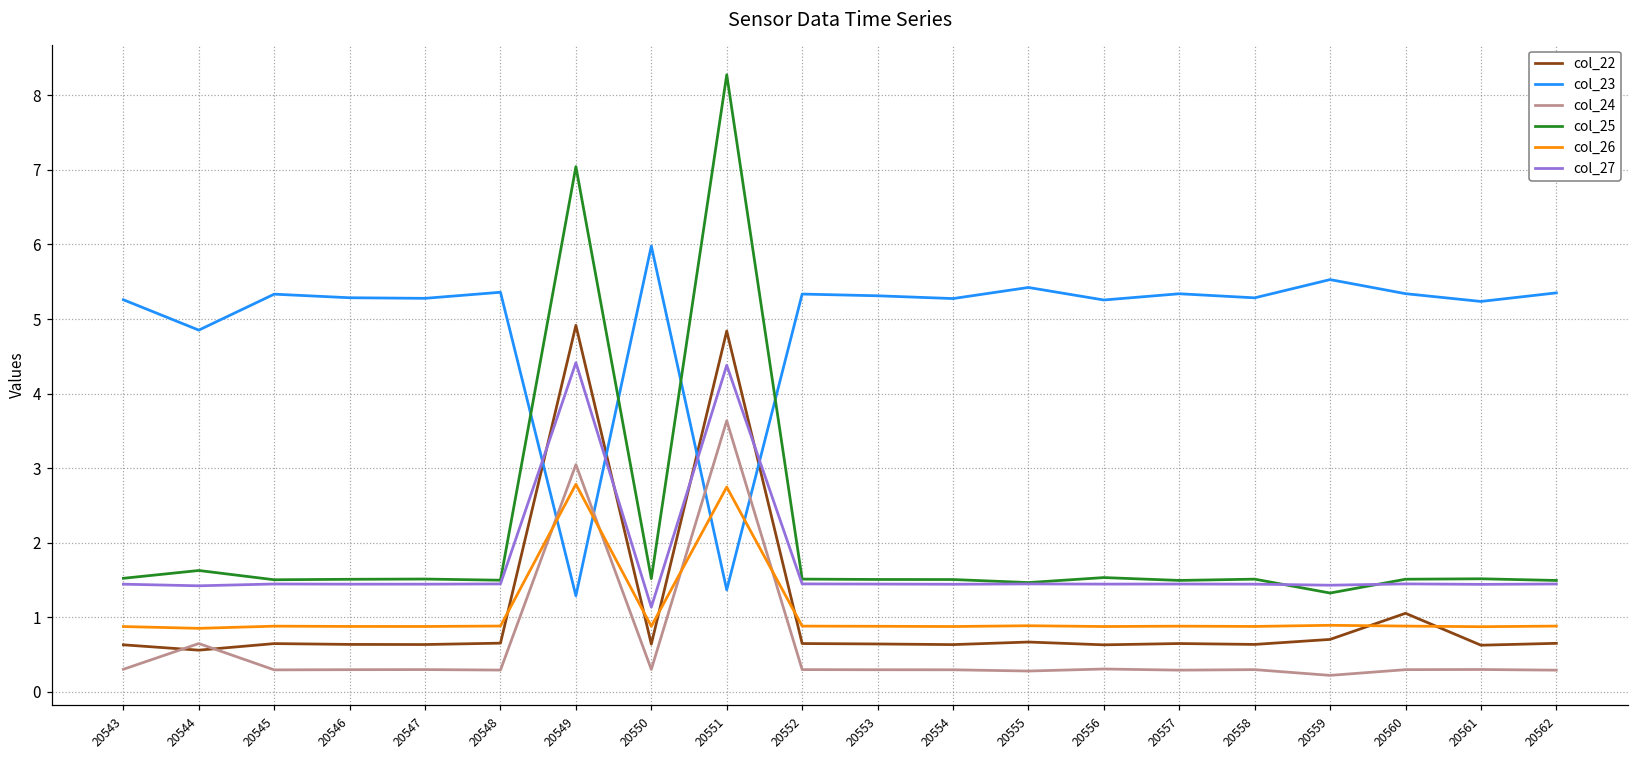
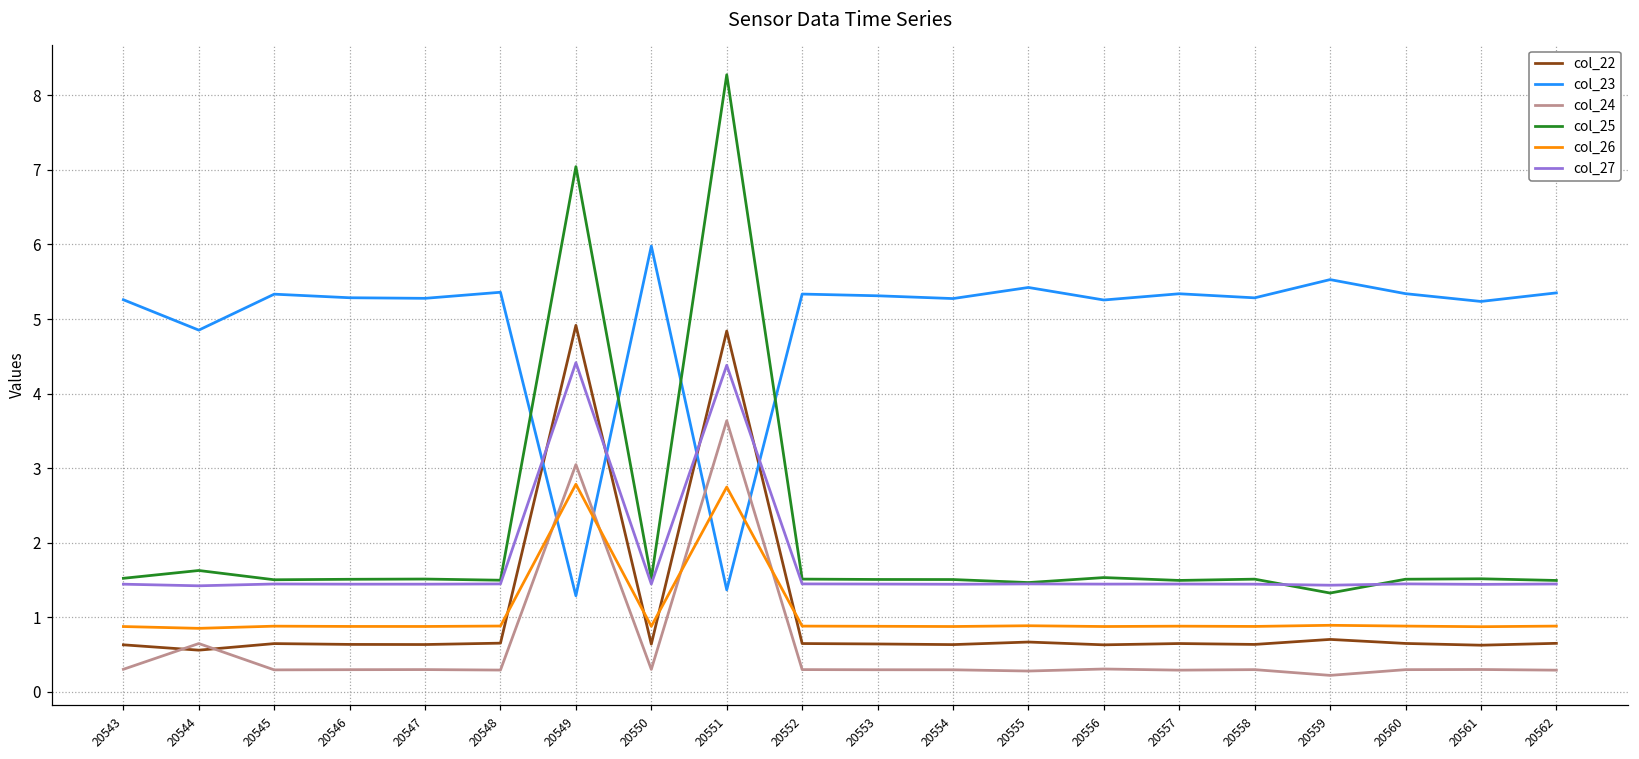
  {
    "col_22": {
      "20543": 0.6,
      "20544": 0.6,
      "20545": 0.6,
      "20546": 0.6,
      "20547": 0.6,
      "20548": 0.7,
      "20549": 4.9,
      "20550": 0.6,
      "20551": 4.8,
      "20552": 0.6,
      "20553": 0.6,
      "20554": 0.6,
      "20555": 0.7,
      "20556": 0.6,
      "20557": 0.6,
      "20558": 0.6,
      "20559": 0.7,
-     "20560": 1.1,
+     "20560": 0.6,
      "20561": 0.6,
      "20562": 0.7
    },
    "col_23": {
      "20543": 5.3,
      "20544": 4.9,
      "20545": 5.3,
      "20546": 5.3,
      "20547": 5.3,
      "20548": 5.4,
      "20549": 1.3,
      "20550": 6.0,
      "20551": 1.4,
      "20552": 5.3,
      "20553": 5.3,
      "20554": 5.3,
      "20555": 5.4,
      "20556": 5.3,
      "20557": 5.3,
      "20558": 5.3,
      "20559": 5.5,
      "20560": 5.3,
      "20561": 5.2,
      "20562": 5.4
    },
    "col_24": {
      "20543": 0.3,
      "20544": 0.6,
      "20545": 0.3,
      "20546": 0.3,
      "20547": 0.3,
      "20548": 0.3,
      "20549": 3.0,
      "20550": 0.3,
      "20551": 3.6,
      "20552": 0.3,
      "20553": 0.3,
      "20554": 0.3,
      "20555": 0.3,
      "20556": 0.3,
      "20557": 0.3,
      "20558": 0.3,
      "20559": 0.2,
      "20560": 0.3,
      "20561": 0.3,
      "20562": 0.3
    },
    "col_25": {
      "20543": 1.5,
      "20544": 1.6,
      "20545": 1.5,
      "20546": 1.5,
      "20547": 1.5,
      "20548": 1.5,
      "20549": 7.0,
      "20550": 1.5,
      "20551": 8.3,
      "20552": 1.5,
      "20553": 1.5,
      "20554": 1.5,
      "20556": 1.5,
      "20557": 1.5,
      "20558": 1.5,
      "20559": 1.3,
      "20560": 1.5,
      "20561": 1.5,
      "20562": 1.5
    },
    "col_26": {
      "20543": 0.9,
      "20544": 0.9,
      "20545": 0.9,
      "20546": 0.9,
      "20547": 0.9,
      "20548": 0.9,
      "20549": 2.8,
      "20550": 0.9,
      "20551": 2.7,
      "20552": 0.9,
      "20553": 0.9,
      "20554": 0.9,
      "20555": 0.9,
      "20556": 0.9,
      "20557": 0.9,
      "20558": 0.9,
      "20559": 0.9,
      "20560": 0.9,
      "20561": 0.9,
      "20562": 0.9
    },
    "col_27": {
      "20543": 1.4,
      "20544": 1.4,
      "20545": 1.4,
      "20546": 1.4,
      "20547": 1.4,
      "20548": 1.4,
      "20549": 4.4,
-     "20550": 1.1,
+     "20550": 1.4,
      "20551": 4.4,
      "20552": 1.4,
      "20553": 1.4,
      "20554": 1.4,
      "20556": 1.4,
      "20557": 1.4,
      "20558": 1.4,
      "20559": 1.4,
      "20560": 1.4,
      "20561": 1.4,
      "20562": 1.4
    }
  }
